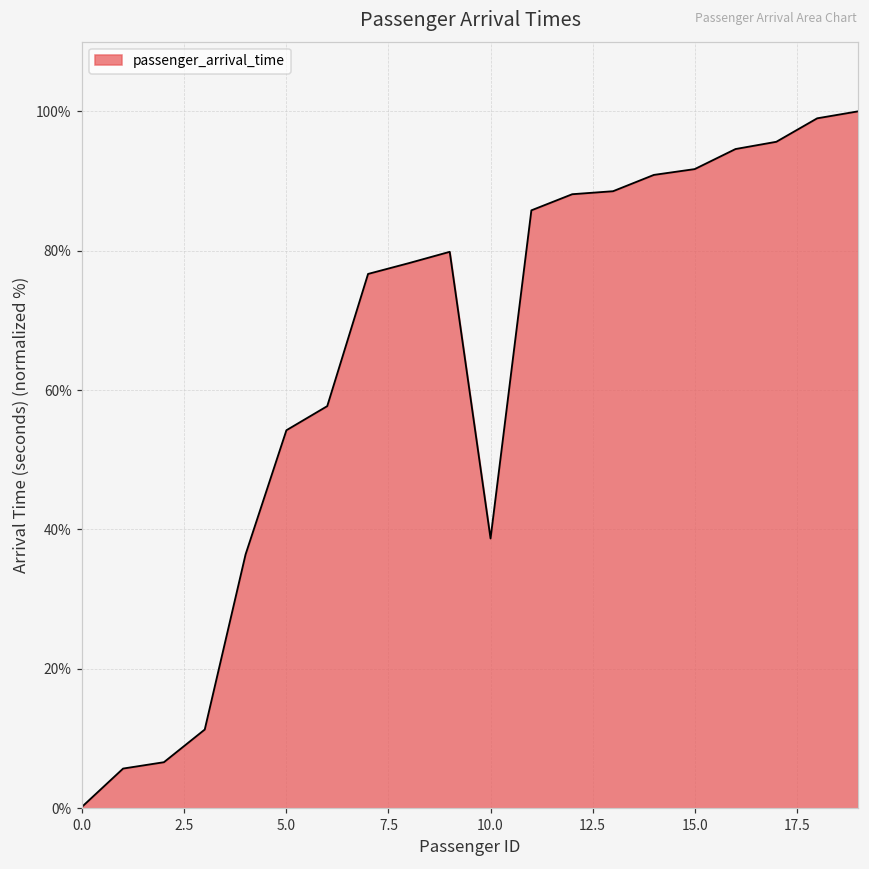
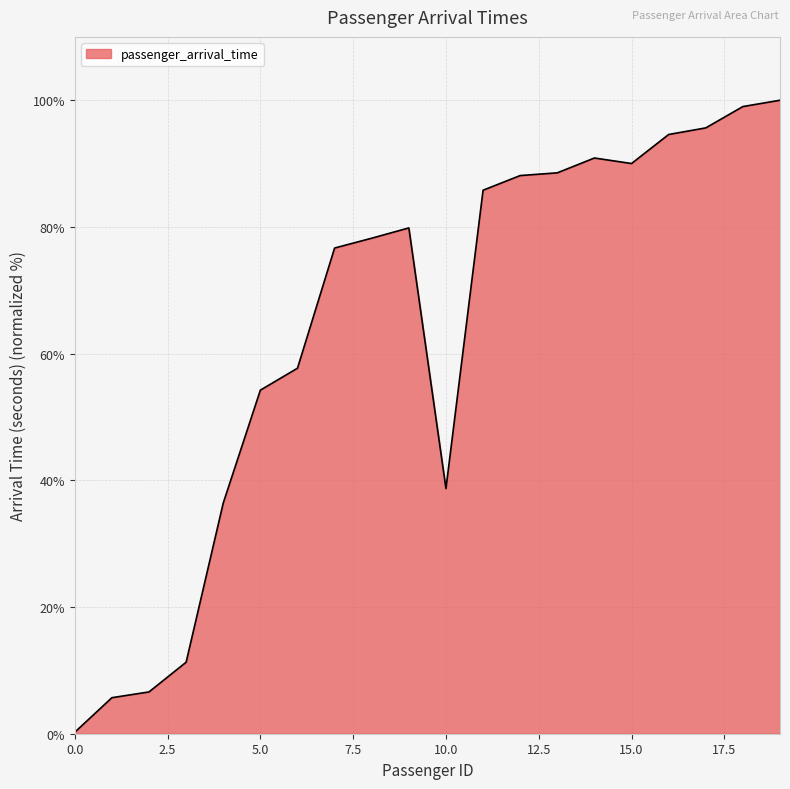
  {
    "0.0": "0%",
    "5.0": "54%",
    "10.0": "39%",
-   "15.0": "92%"
+   "15.0": "90%"
  }
